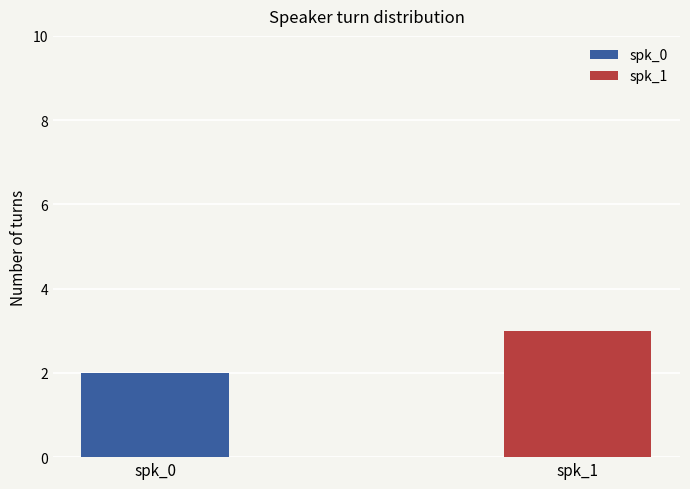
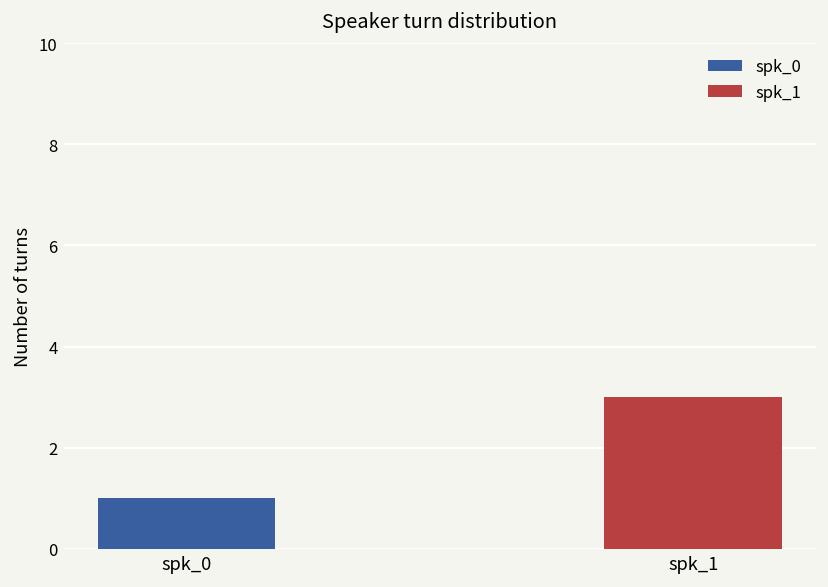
  {
-   "spk_0": 2,
+   "spk_0": 1,
    "spk_1": 3
  }
